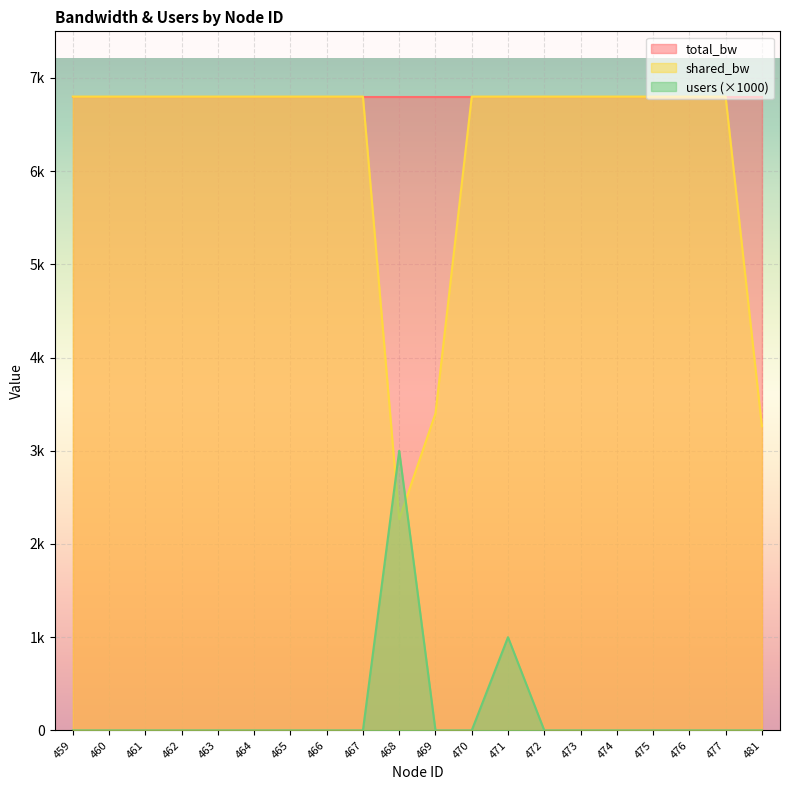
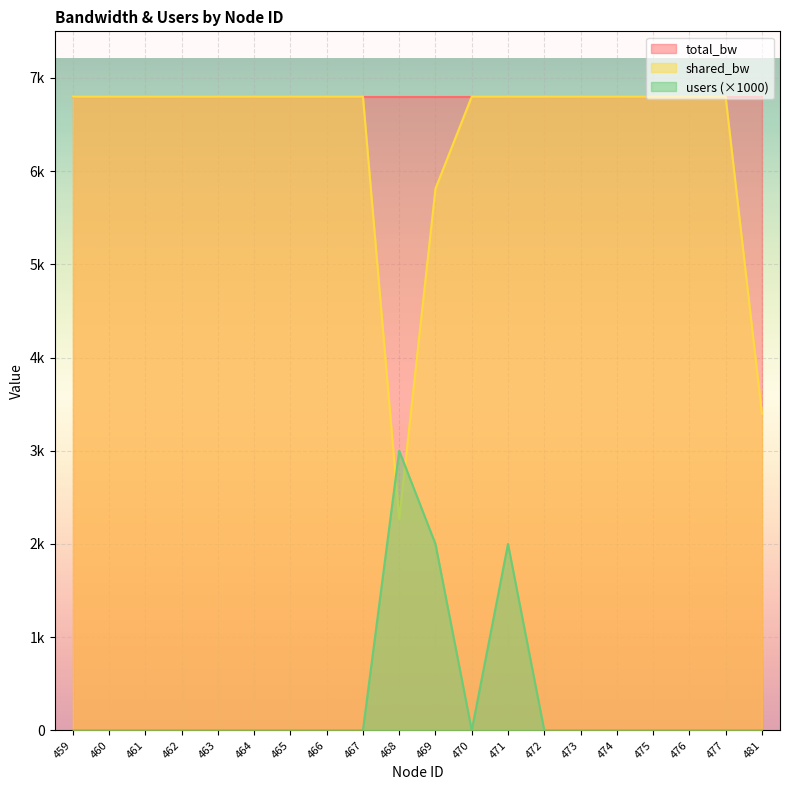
  {
    "total_bw": {
      "468": 6800,
      "469": 6800
    },
    "shared_bw": {
      "468": 2300,
-     "469": 3400,
-     "481": 3300
+     "469": 5800,
+     "481": 3400
    },
    "users (×1000)": {
      "459": 0,
      "460": 0,
      "461": 0,
      "462": 0,
      "463": 0,
      "464": 0,
      "465": 0,
      "466": 0,
      "467": 0,
      "468": 3000,
-     "469": 0,
+     "469": 2000,
      "470": 0,
-     "471": 1000,
+     "471": 2000,
      "472": 0,
      "473": 0,
      "474": 0,
      "475": 0,
      "476": 0,
      "477": 0,
      "481": 0
    }
  }
